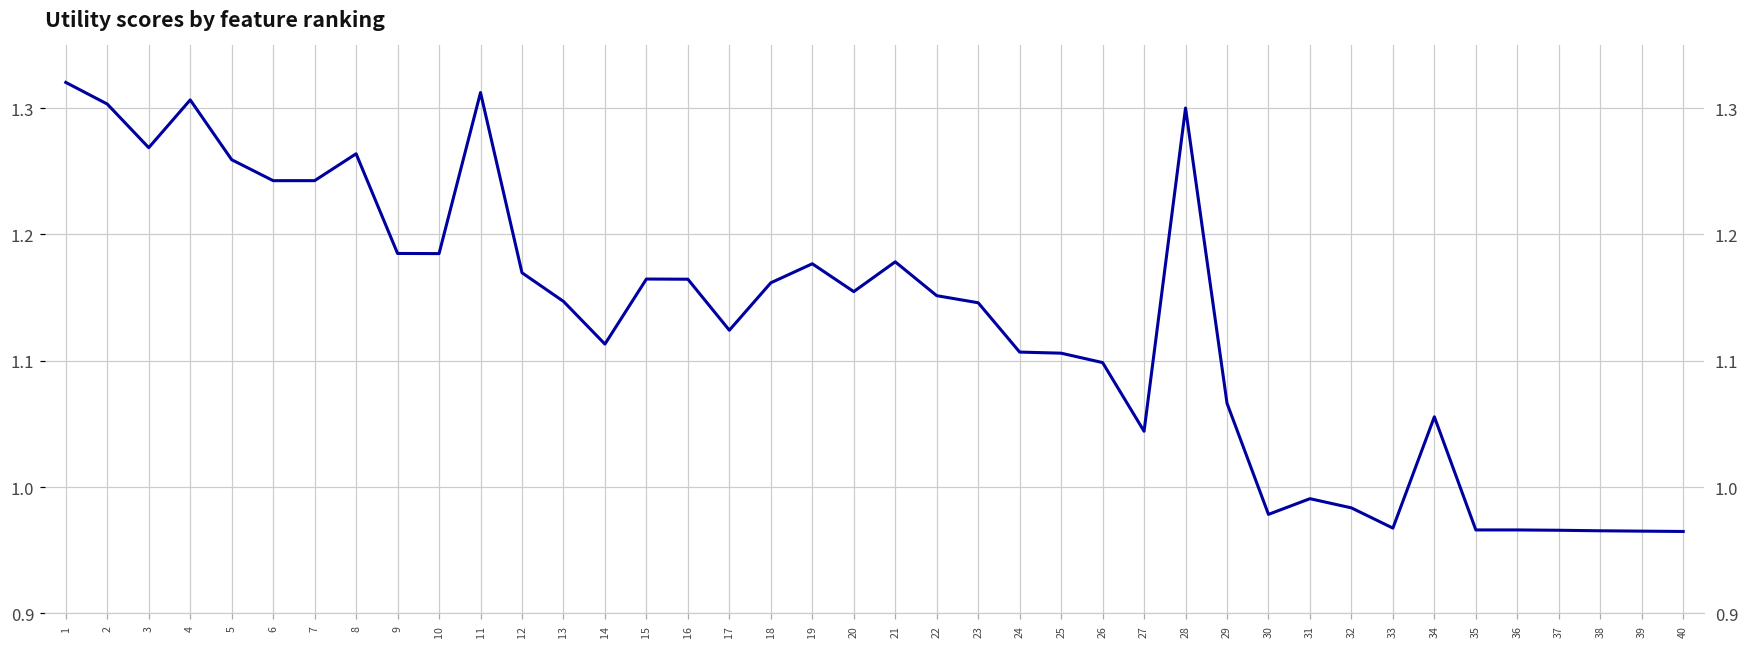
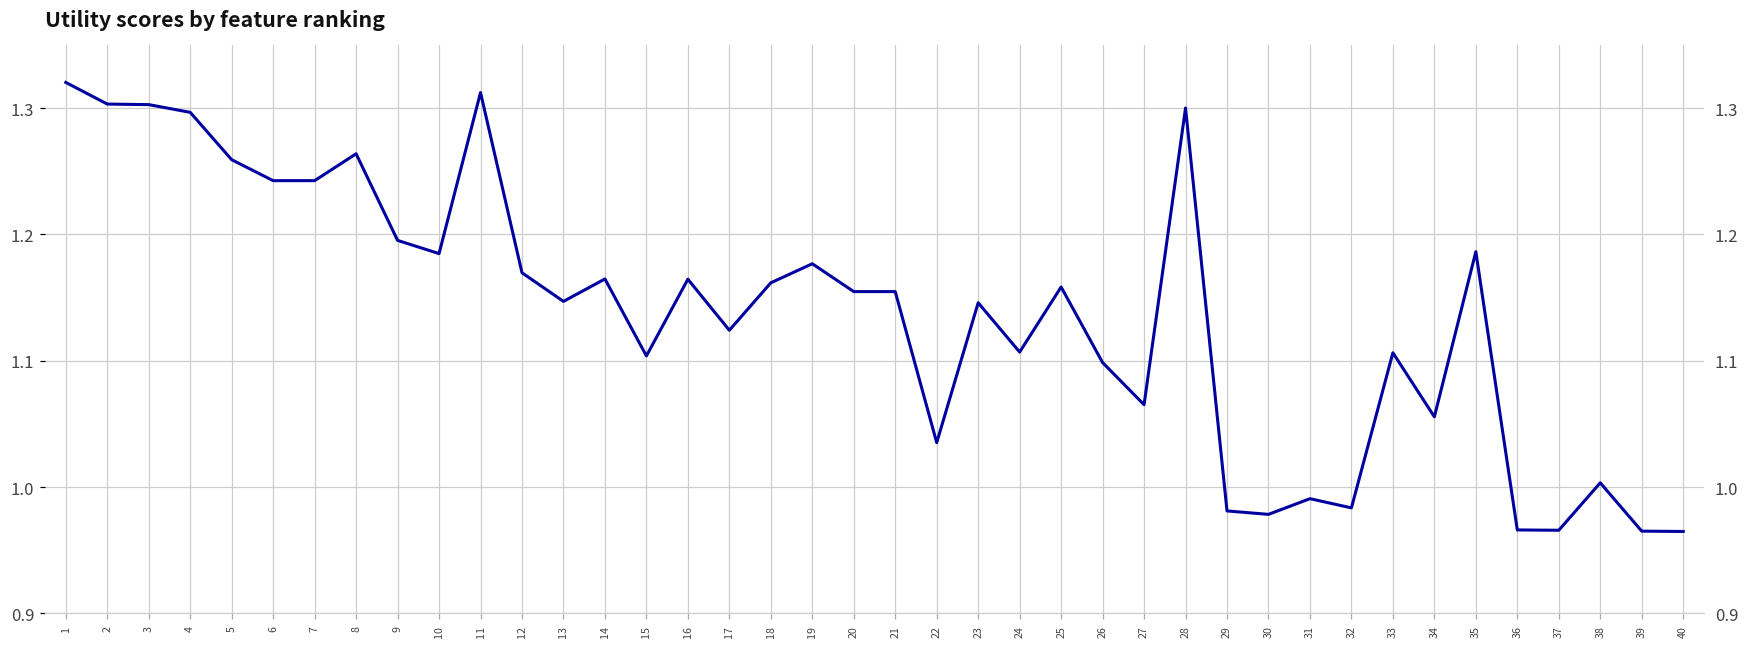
  {
    "1": 1.320,
    "2": 1.303,
-   "3": 1.269,
-   "4": 1.306,
+   "3": 1.303,
+   "4": 1.297,
    "5": 1.259,
    "6": 1.243,
    "7": 1.243,
    "8": 1.264,
-   "9": 1.185,
+   "9": 1.195,
    "10": 1.185,
    "11": 1.312,
    "12": 1.170,
    "13": 1.147,
-   "14": 1.113,
-   "15": 1.165,
+   "14": 1.165,
+   "15": 1.104,
    "16": 1.165,
    "17": 1.124,
    "18": 1.162,
    "19": 1.177,
    "20": 1.155,
-   "21": 1.178,
-   "22": 1.151,
+   "21": 1.155,
+   "22": 1.035,
    "23": 1.146,
    "24": 1.107,
-   "25": 1.106,
+   "25": 1.158,
    "26": 1.099,
-   "27": 1.044,
+   "27": 1.065,
    "28": 1.300,
-   "29": 1.066,
+   "29": 0.981,
    "30": 0.978,
    "31": 0.991,
    "32": 0.984,
-   "33": 0.968,
+   "33": 1.106,
    "34": 1.056,
-   "35": 0.966,
+   "35": 1.186,
    "36": 0.966,
    "37": 0.966,
-   "38": 0.965,
+   "38": 1.003,
    "39": 0.965,
    "40": 0.965
  }
